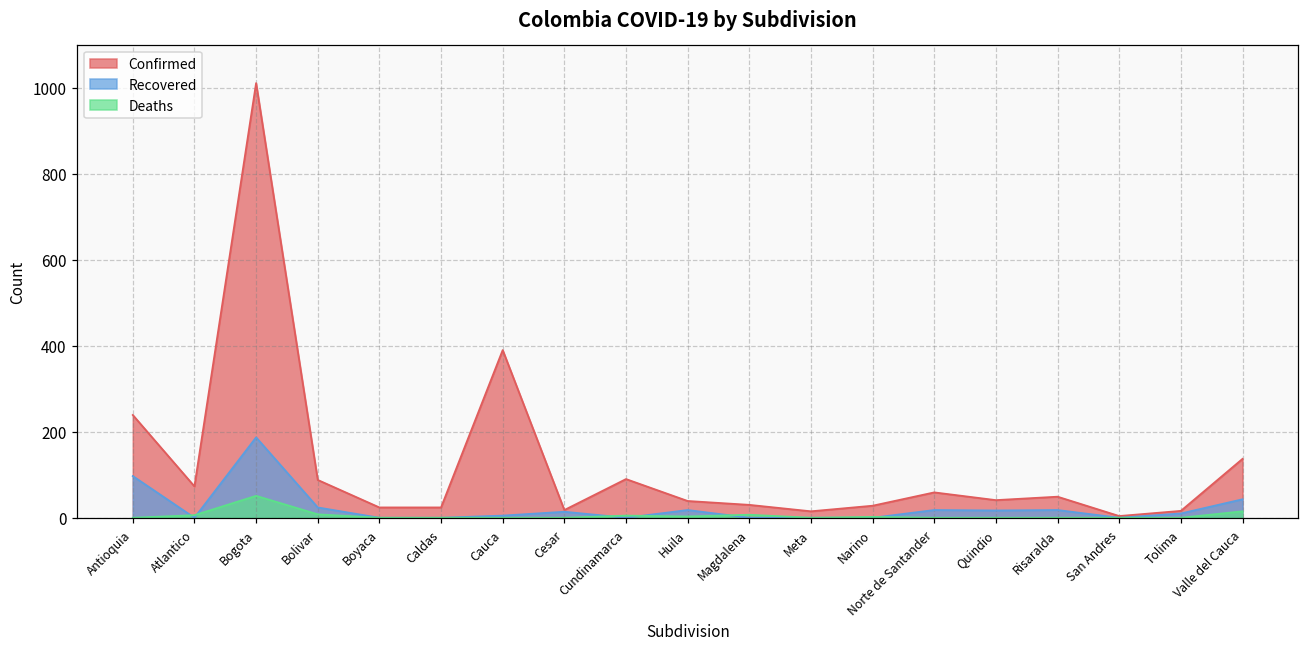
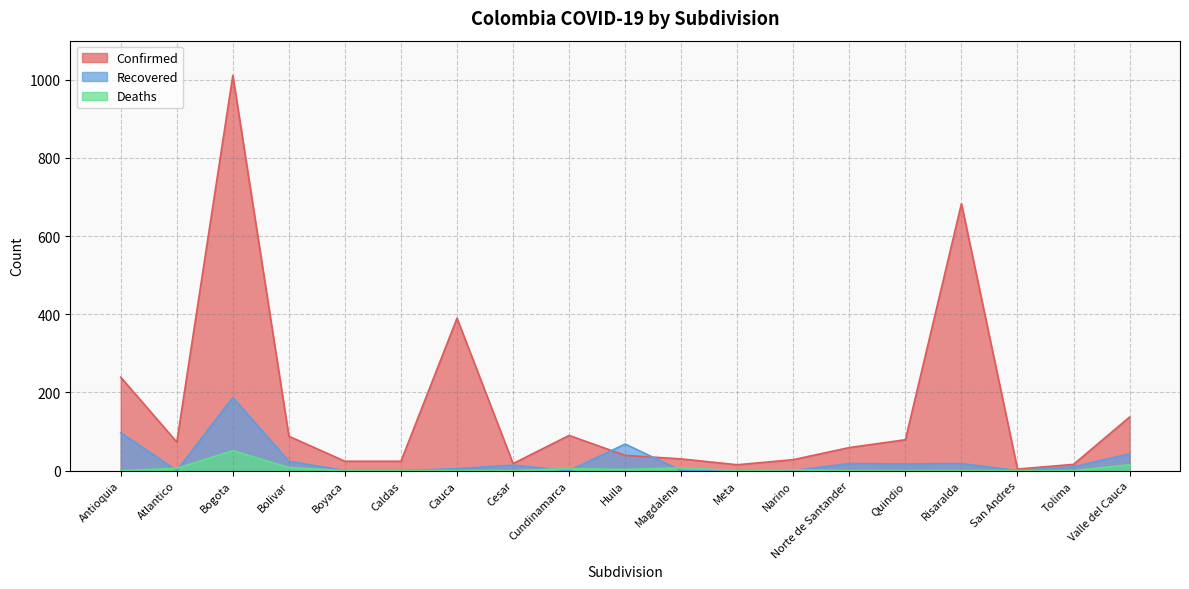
  {
    "Confirmed": {
      "Antioquia": 240,
      "Atlantico": 70,
      "Bogota": 1010,
      "Bolivar": 90,
      "Boyaca": 20,
      "Caldas": 20,
      "Cauca": 390,
      "Cundinamarca": 90,
      "Huila": 40,
      "Magdalena": 30,
      "Meta": 20,
      "Narino": 30,
      "Norte de Santander": 60,
-     "Quindio": 40,
-     "Risaralda": 50,
+     "Quindio": 80,
+     "Risaralda": 680,
      "Valle del Cauca": 140
    },
    "Recovered": {
      "Antioquia": 100,
      "Bogota": 190,
      "Bolivar": 20,
-     "Huila": 20,
+     "Huila": 70,
      "Magdalena": 0,
      "Norte de Santander": 20,
      "Quindio": 20,
      "Risaralda": 20,
      "Valle del Cauca": 40
    },
    "Deaths": {
      "Antioquia": 0,
      "Bogota": 50,
      "Bolivar": 10,
      "Cesar": 0,
      "Huila": 0,
      "Magdalena": 10,
      "Norte de Santander": 0,
      "Quindio": 0,
      "Risaralda": 0,
      "Tolima": 0,
      "Valle del Cauca": 20
    }
  }
